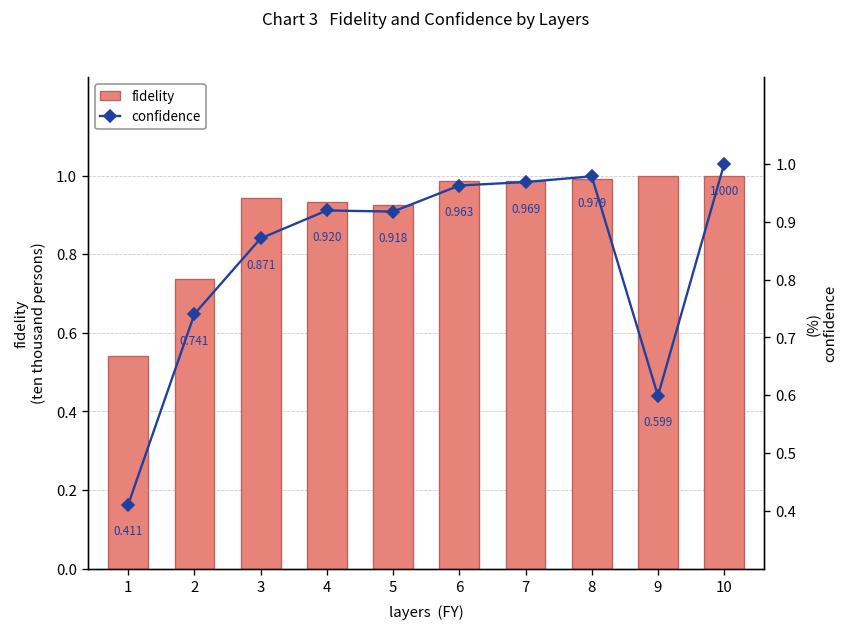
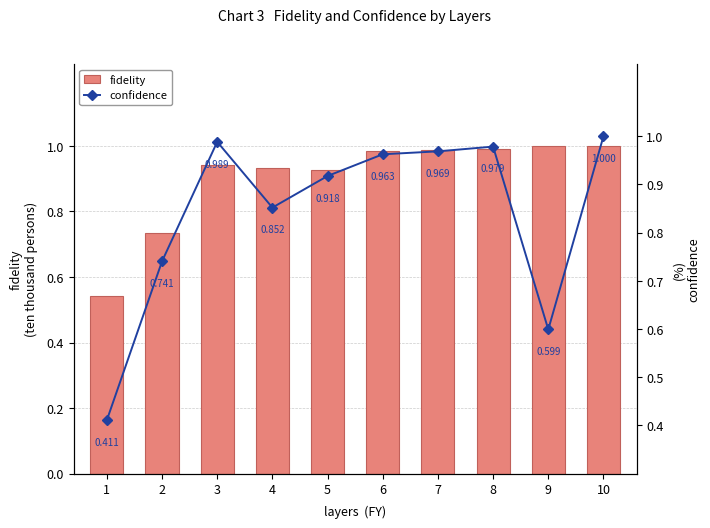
  {
    "fidelity": {
      "10": 1.000
    },
    "confidence": {
      "1": 0.411,
      "2": 0.741,
-     "3": 0.871,
-     "4": 0.920,
+     "3": 0.989,
+     "4": 0.852,
      "5": 0.918,
      "6": 0.963,
      "7": 0.969,
      "8": 0.979,
      "9": 0.599
    }
  }
